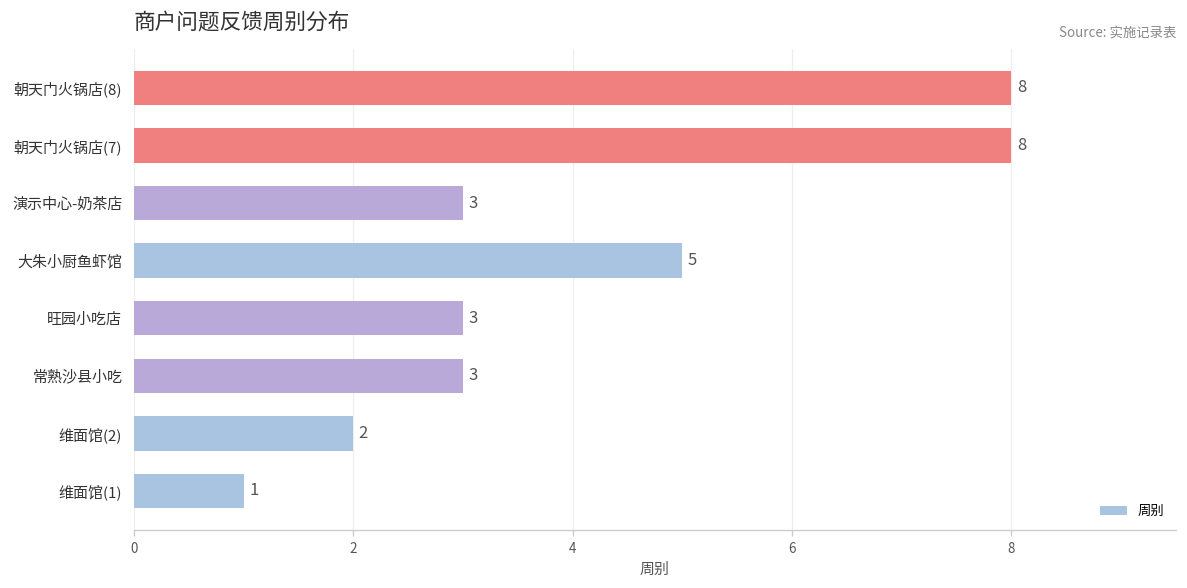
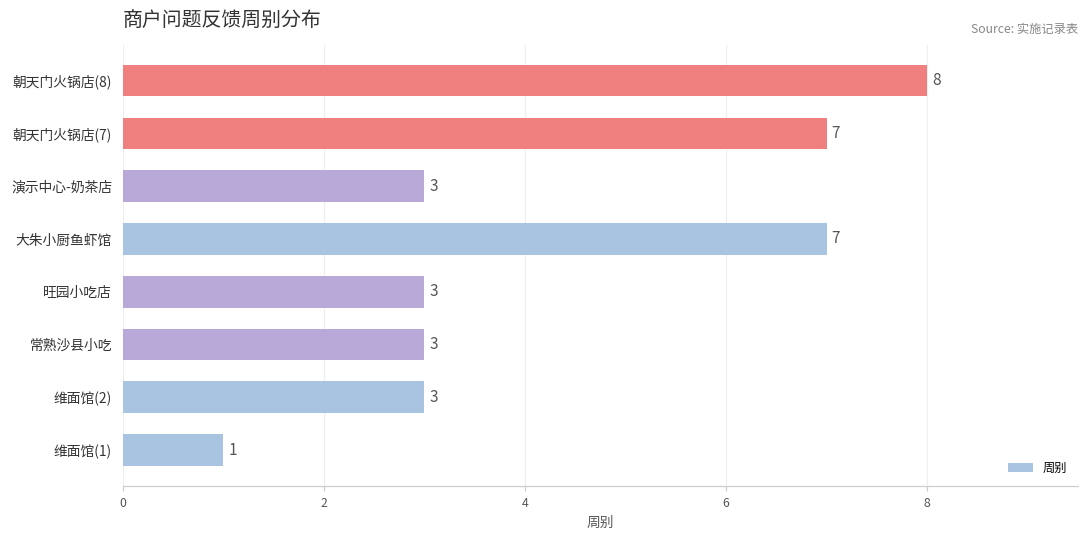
  {
    "朝天门火锅店(8)": 8,
-   "朝天门火锅店(7)": 8,
+   "朝天门火锅店(7)": 7,
    "演示中心-奶茶店": 3,
-   "大朱小厨鱼虾馆": 5,
+   "大朱小厨鱼虾馆": 7,
    "旺园小吃店": 3,
    "常熟沙县小吃": 3,
-   "维面馆(2)": 2,
+   "维面馆(2)": 3,
    "维面馆(1)": 1
  }
